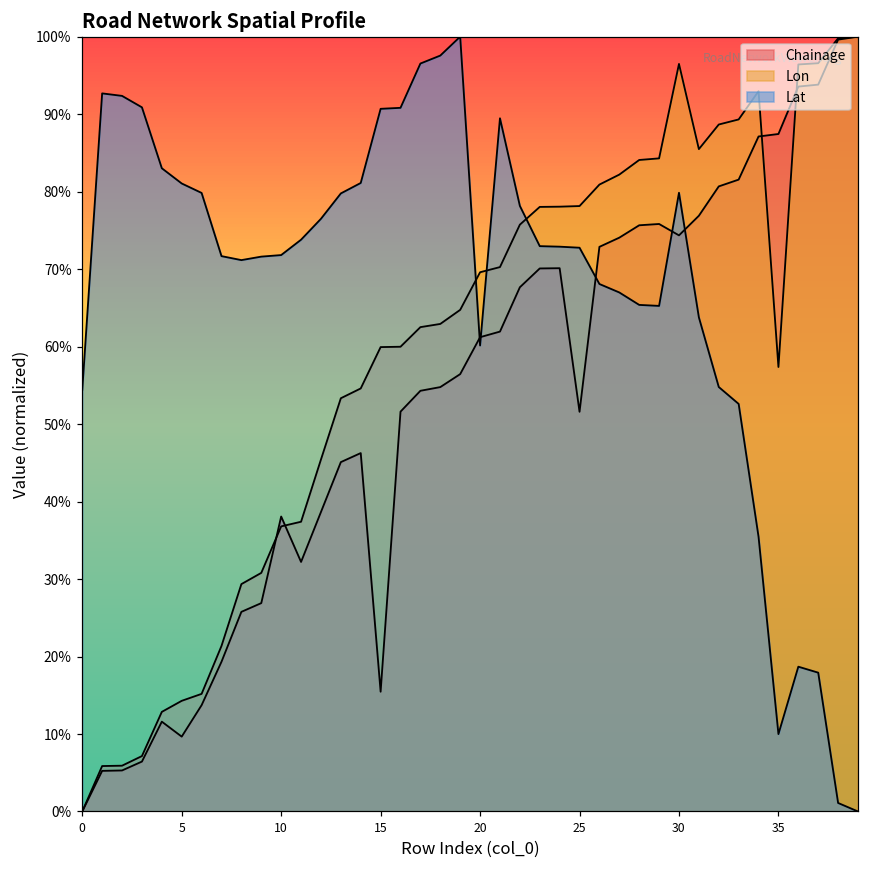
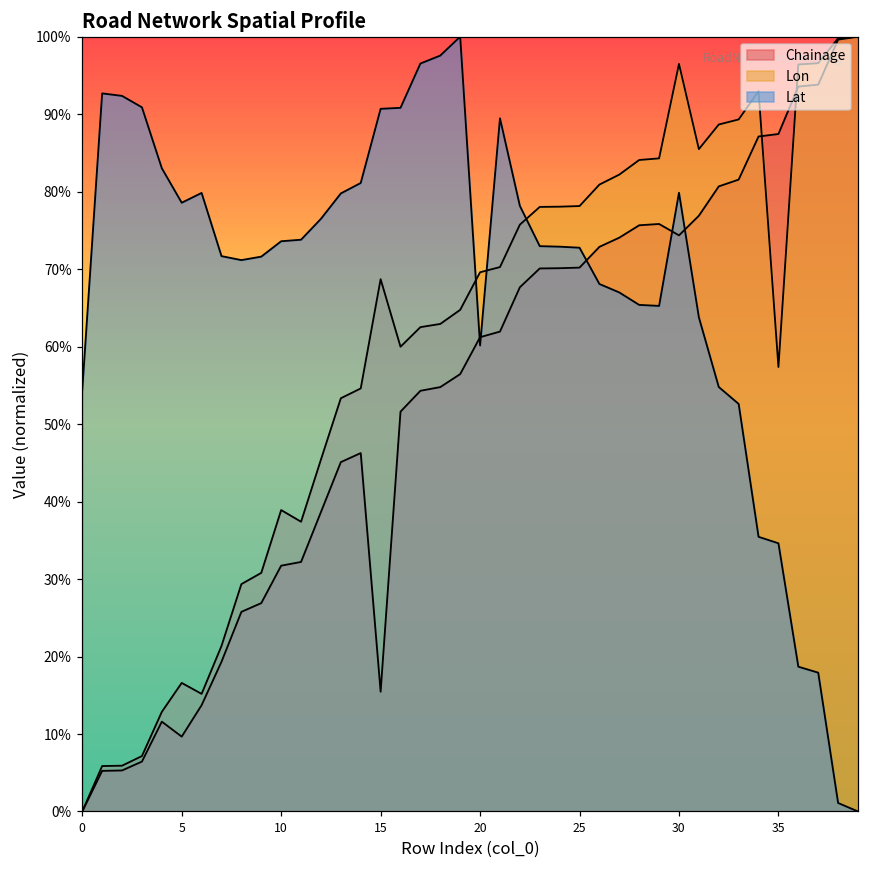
  {
    "Chainage": {
      "5": "10%",
-     "10": "38%",
+     "10": "32%",
      "15": "15%",
      "20": "61%",
-     "25": "52%",
+     "25": "70%",
      "30": "74%",
      "35": "87%"
    },
    "Lon": {
-     "5": "14%",
-     "10": "37%",
-     "15": "60%",
+     "5": "17%",
+     "10": "39%",
+     "15": "69%",
      "20": "70%",
      "25": "78%",
      "30": "96%",
      "35": "57%"
    },
    "Lat": {
      "0": "54%",
-     "5": "81%",
-     "10": "72%",
+     "5": "79%",
+     "10": "74%",
      "15": "91%",
      "20": "60%",
      "25": "73%",
      "30": "80%",
-     "35": "10%"
+     "35": "35%"
    }
  }
